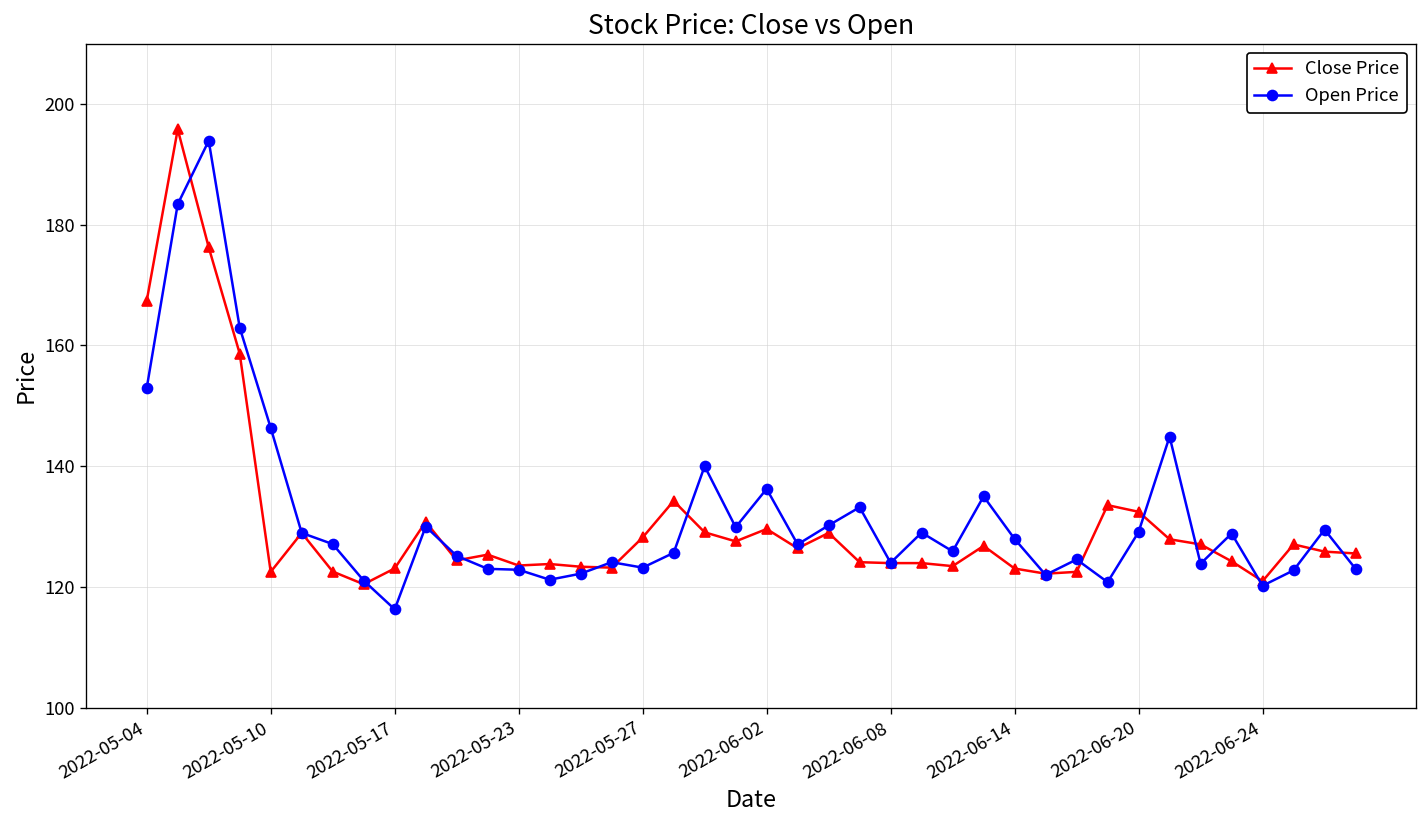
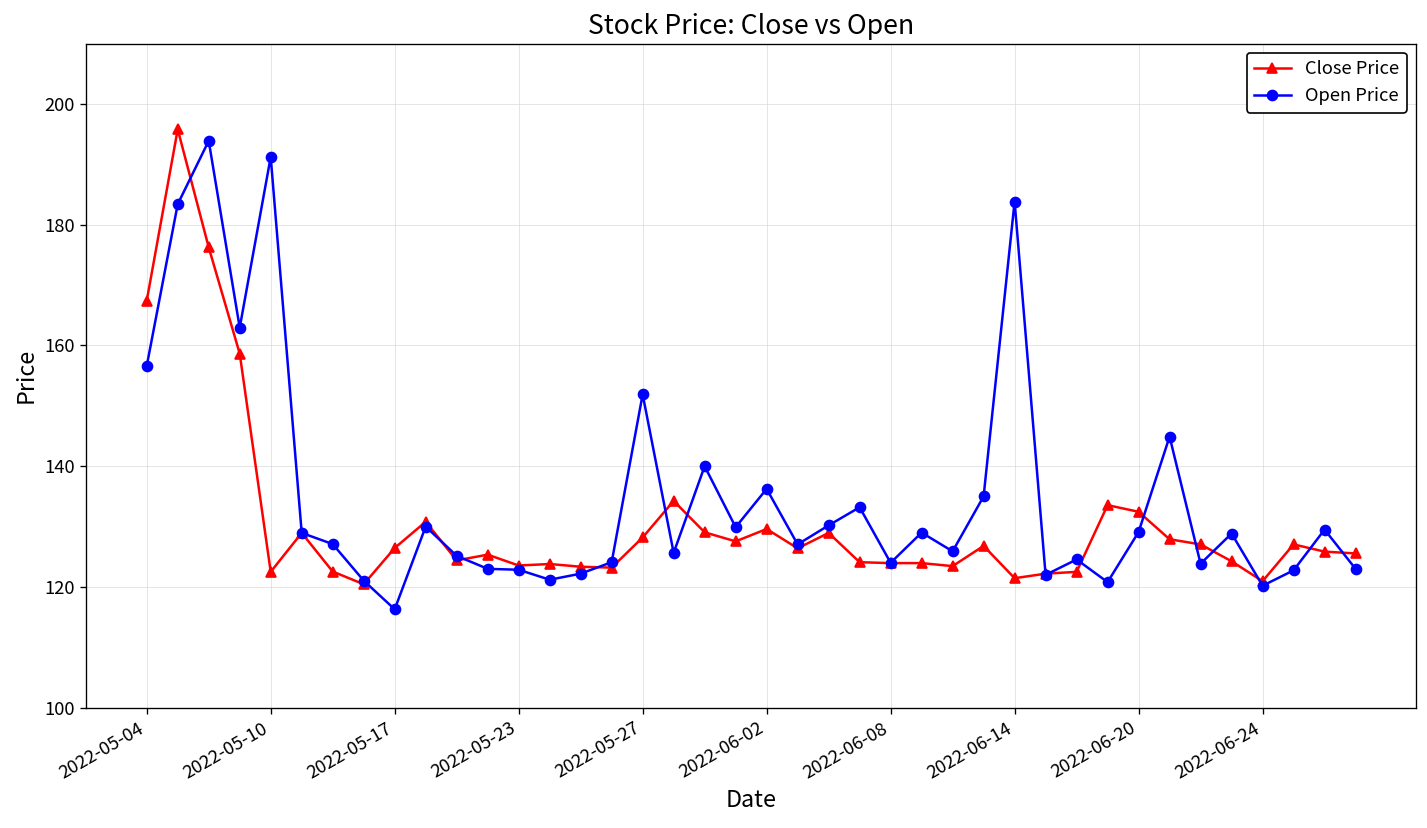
  {
    "Close Price": {
      "2022-05-04": 167,
      "2022-05-10": 123,
-     "2022-05-17": 123,
+     "2022-05-17": 126,
      "2022-05-23": 124,
      "2022-05-27": 128,
      "2022-06-02": 130,
-     "2022-06-14": 123,
+     "2022-06-14": 121,
      "2022-06-20": 132,
      "2022-06-24": 121
    },
    "Open Price": {
-     "2022-05-04": 153,
-     "2022-05-10": 146,
+     "2022-05-04": 157,
+     "2022-05-10": 191,
      "2022-05-17": 116,
      "2022-05-23": 123,
-     "2022-05-27": 123,
+     "2022-05-27": 152,
      "2022-06-02": 136,
-     "2022-06-14": 128,
+     "2022-06-14": 184,
      "2022-06-20": 129,
      "2022-06-24": 120
    }
  }
